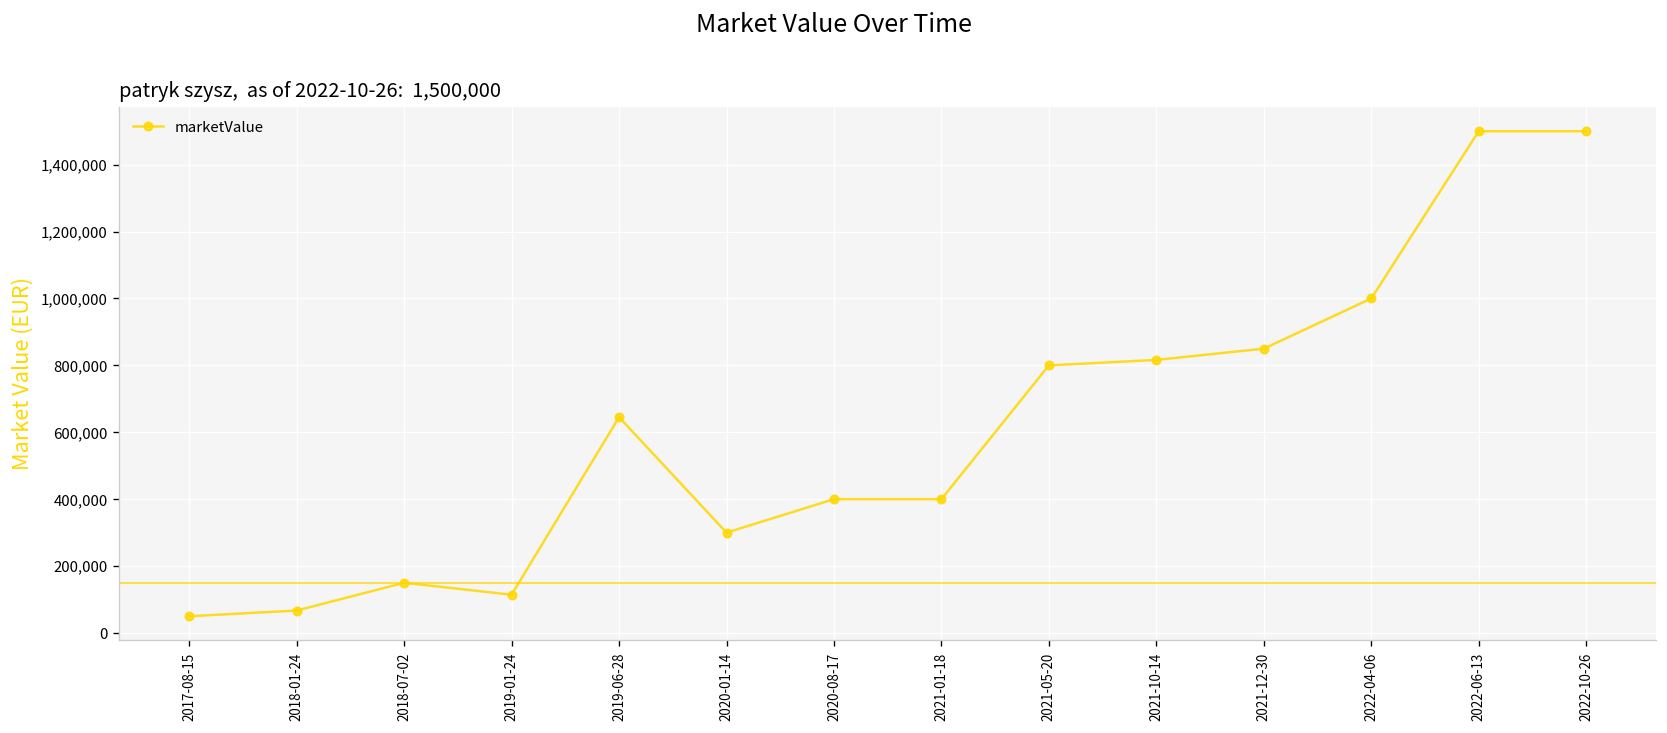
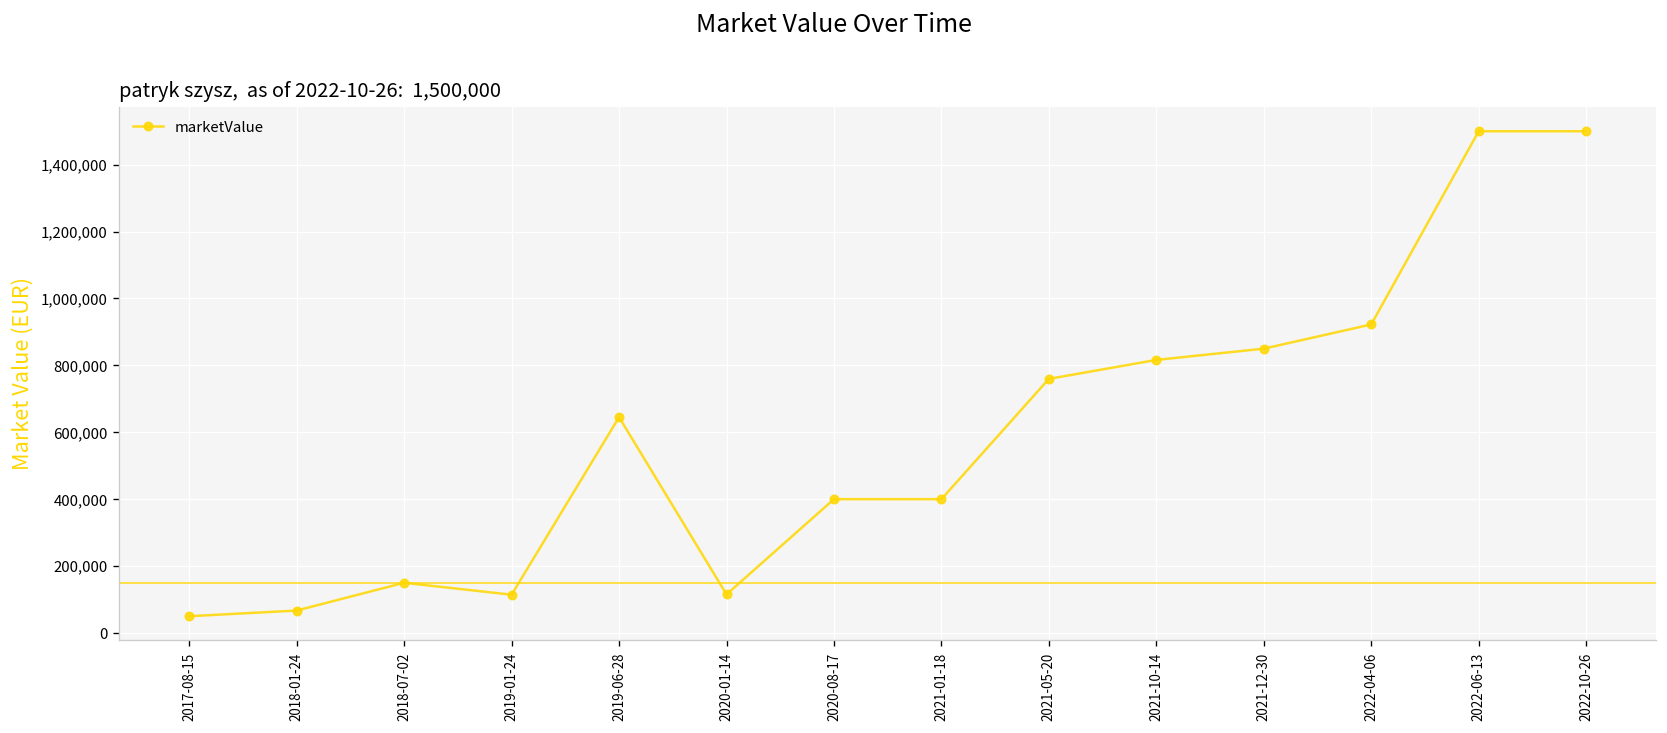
  {
    "2017-08-15": "50,000",
    "2018-01-24": "70,000",
    "2018-07-02": "150,000",
    "2019-01-24": "110,000",
    "2019-06-28": "650,000",
-   "2020-01-14": "300,000",
+   "2020-01-14": "120,000",
    "2020-08-17": "400,000",
    "2021-01-18": "400,000",
-   "2021-05-20": "800,000",
+   "2021-05-20": "760,000",
    "2021-10-14": "820,000",
    "2021-12-30": "850,000",
-   "2022-04-06": "1,000,000",
+   "2022-04-06": "920,000",
    "2022-06-13": "1,500,000",
    "2022-10-26": "1,500,000"
  }
